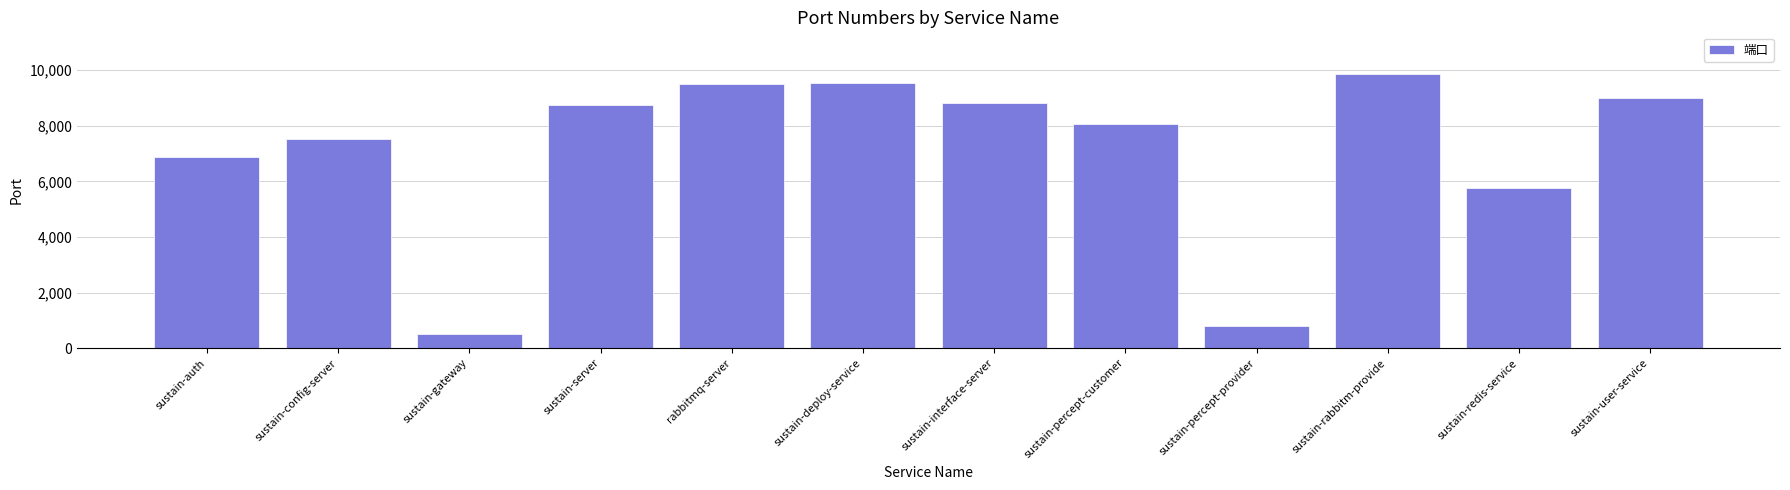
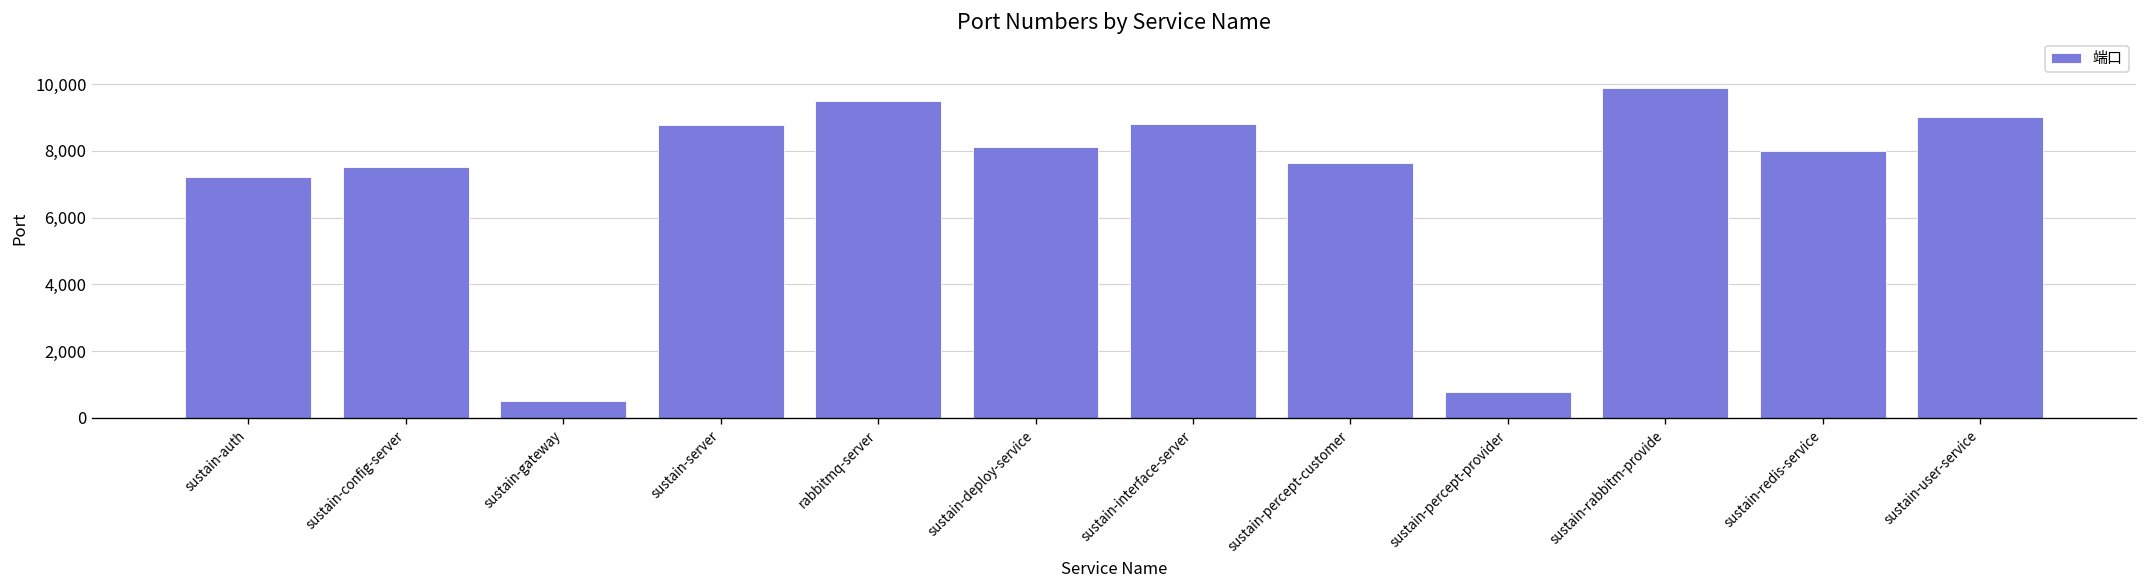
  {
-   "sustain-auth": "6,900",
+   "sustain-auth": "7,200",
    "sustain-config-server": "7,500",
    "sustain-gateway": "500",
    "sustain-server": "8,800",
    "rabbitmq-server": "9,500",
-   "sustain-deploy-service": "9,600",
+   "sustain-deploy-service": "8,100",
    "sustain-interface-server": "8,800",
-   "sustain-percept-customer": "8,100",
+   "sustain-percept-customer": "7,600",
    "sustain-percept-provider": "800",
    "sustain-rabbitm-provide": "9,900",
-   "sustain-redis-service": "5,800",
+   "sustain-redis-service": "8,000",
    "sustain-user-service": "9,000"
  }
